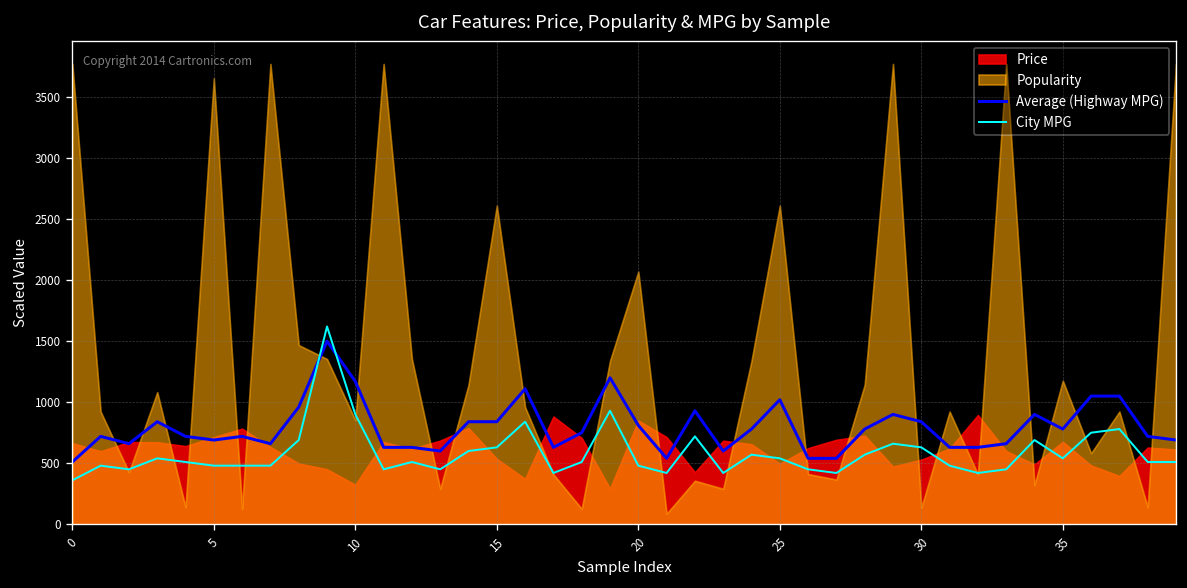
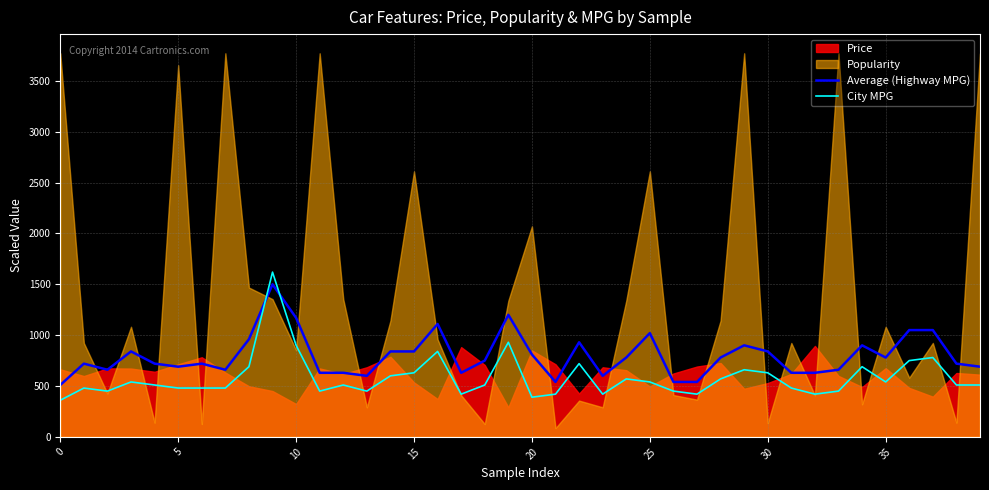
  {
    "Average (Highway MPG)": {
      "0": 510,
      "10": 1170,
      "15": 840,
      "20": 810,
      "25": 1020,
      "30": 840,
      "35": 780
    },
    "Price": {
      "0": 660,
      "10": 320,
      "15": 540,
      "20": 850,
      "25": 500,
      "30": 530,
      "35": 680
    },
    "City MPG": {
      "0": 360,
      "5": 480,
      "10": 900,
      "15": 630,
-     "20": 480,
+     "20": 390,
      "25": 540,
      "30": 630,
      "35": 540
    },
    "Popularity": {
      "10": 850,
      "15": 2610,
      "20": 2070,
      "25": 2610,
      "30": 140,
-     "35": 1180
+     "35": 1080
    }
  }
